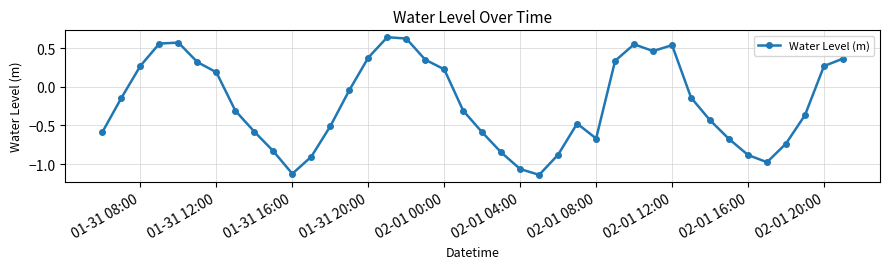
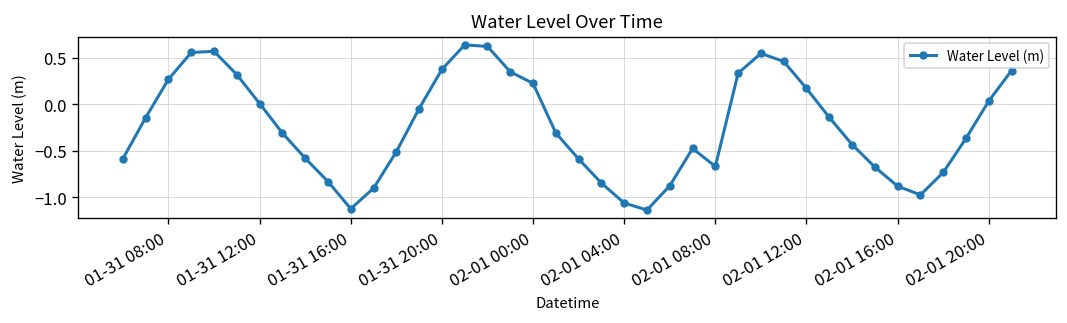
  {
    "01-31 08:00": 0.3,
-   "01-31 12:00": 0.2,
+   "01-31 12:00": 0.0,
    "01-31 16:00": -1.1,
    "01-31 20:00": 0.4,
    "02-01 00:00": 0.2,
    "02-01 04:00": -1.1,
    "02-01 08:00": -0.7,
-   "02-01 12:00": 0.5,
+   "02-01 12:00": 0.2,
    "02-01 16:00": -0.9,
-   "02-01 20:00": 0.3
+   "02-01 20:00": 0.0
  }
